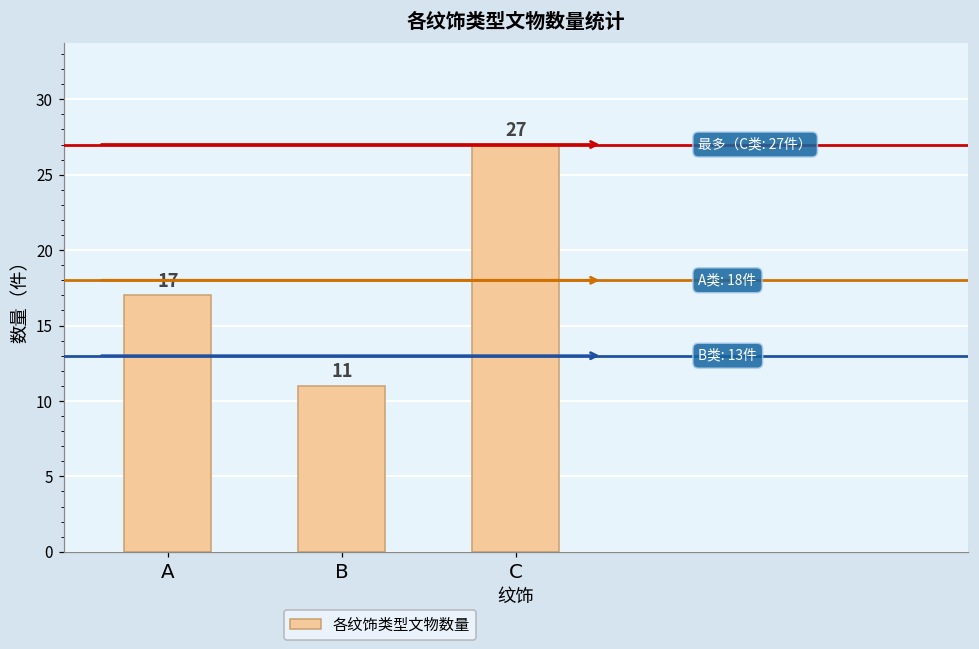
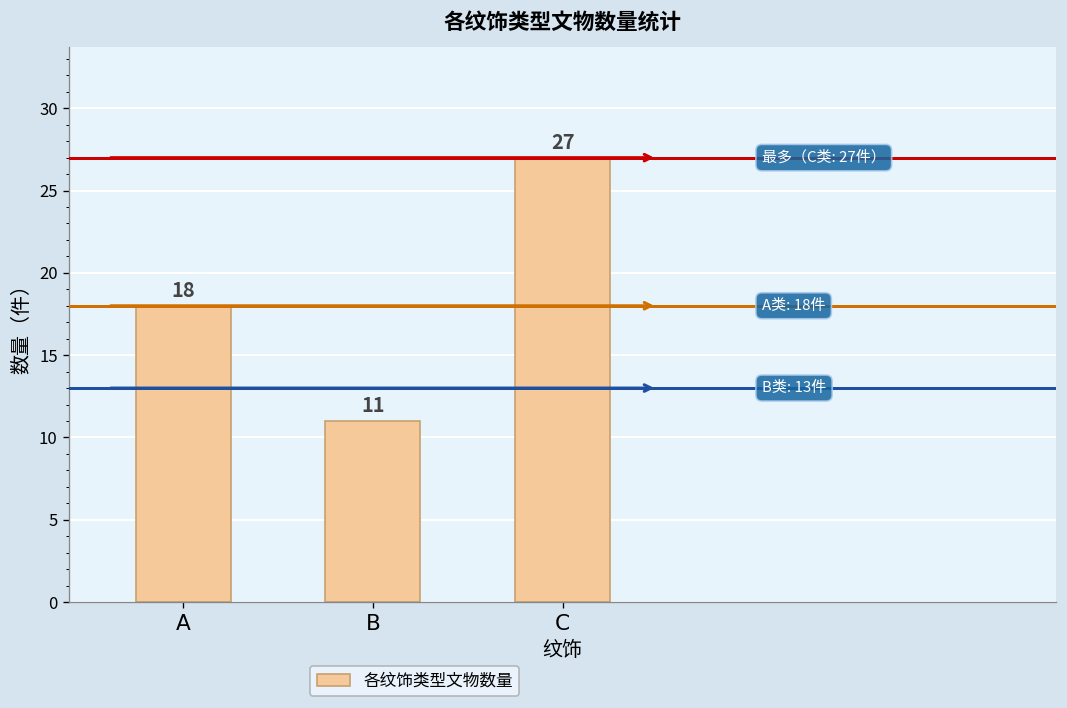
  {
-   "A": 17,
+   "A": 18,
    "B": 11,
    "C": 27
  }
